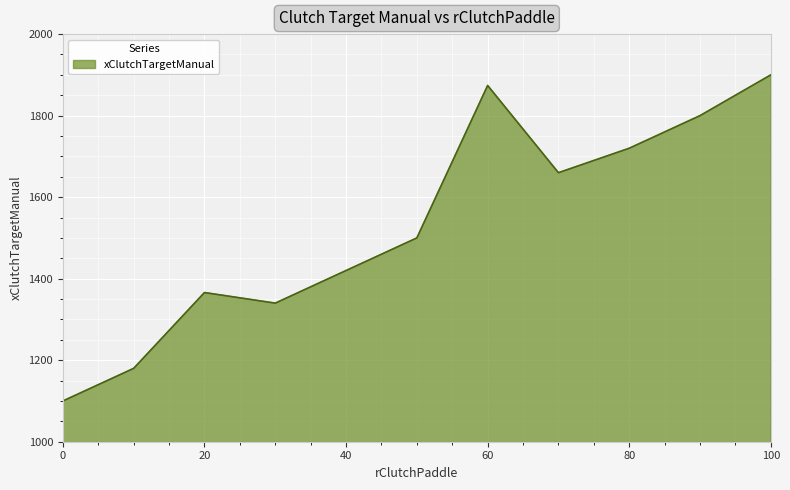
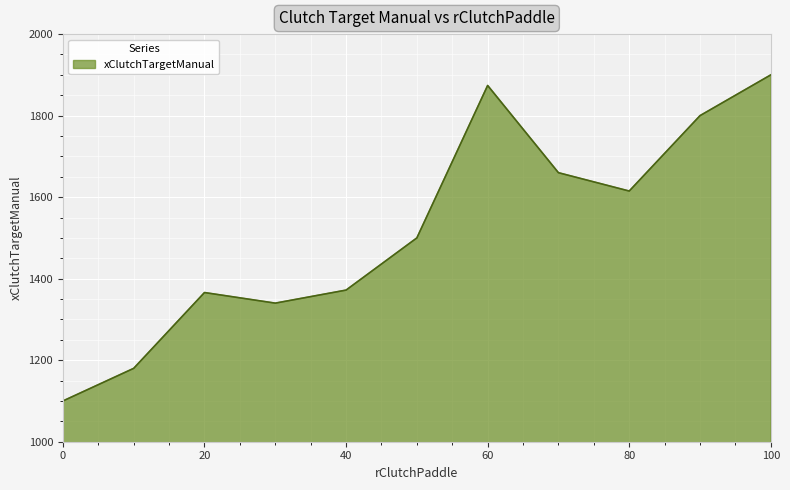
  {
    "0": 1100,
    "20": 1370,
-   "40": 1420,
+   "40": 1370,
    "60": 1870,
-   "80": 1720,
+   "80": 1620,
    "100": 1900
  }
